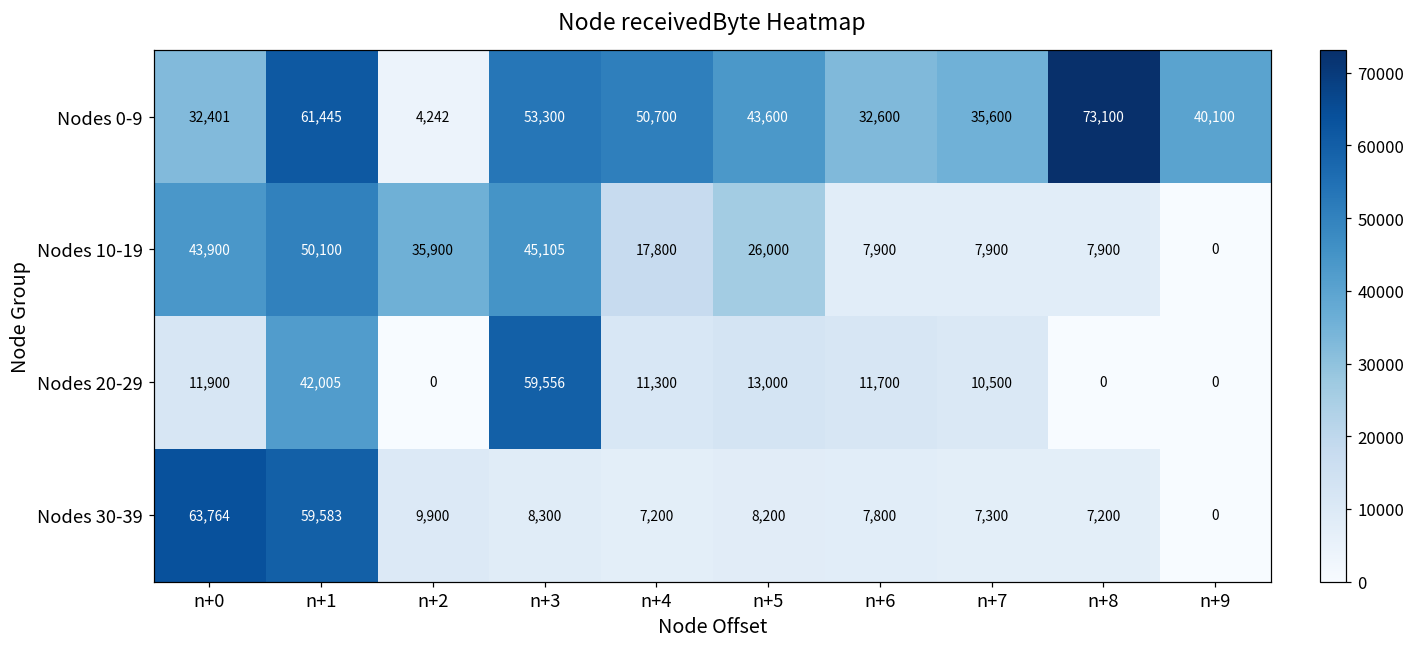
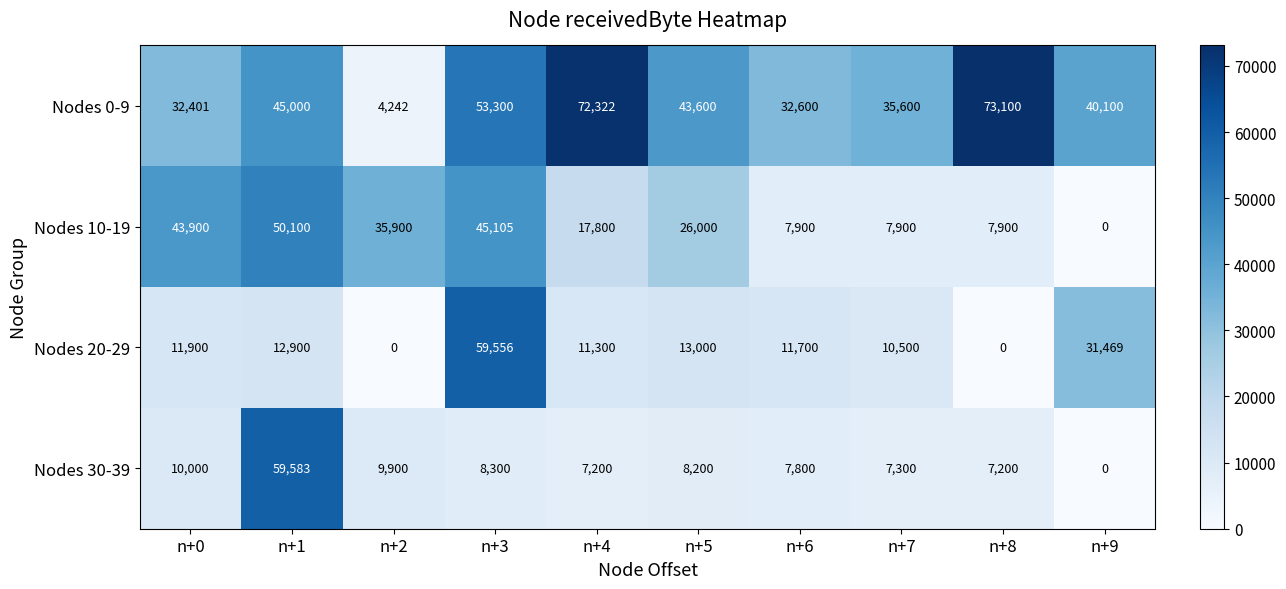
  {
    "Nodes 0-9": {
      "n+0": "32,401",
-     "n+1": "61,445",
+     "n+1": "45,000",
      "n+2": "4,242",
      "n+3": "53,300",
-     "n+4": "50,700",
+     "n+4": "72,322",
      "n+5": "43,600",
      "n+6": "32,600",
      "n+7": "35,600",
      "n+8": "73,100",
      "n+9": "40,100"
    },
    "Nodes 10-19": {
      "n+0": "43,900",
      "n+1": "50,100",
      "n+2": "35,900",
      "n+3": "45,105",
      "n+4": "17,800",
      "n+5": "26,000",
      "n+6": "7,900",
      "n+7": "7,900",
      "n+8": "7,900",
      "n+9": "0"
    },
    "Nodes 20-29": {
      "n+0": "11,900",
-     "n+1": "42,005",
+     "n+1": "12,900",
      "n+2": "0",
      "n+3": "59,556",
      "n+4": "11,300",
      "n+5": "13,000",
      "n+6": "11,700",
      "n+7": "10,500",
      "n+8": "0",
-     "n+9": "0"
+     "n+9": "31,469"
    },
    "Nodes 30-39": {
-     "n+0": "63,764",
+     "n+0": "10,000",
      "n+1": "59,583",
      "n+2": "9,900",
      "n+3": "8,300",
      "n+4": "7,200",
      "n+5": "8,200",
      "n+6": "7,800",
      "n+7": "7,300",
      "n+8": "7,200",
      "n+9": "0"
    }
  }
